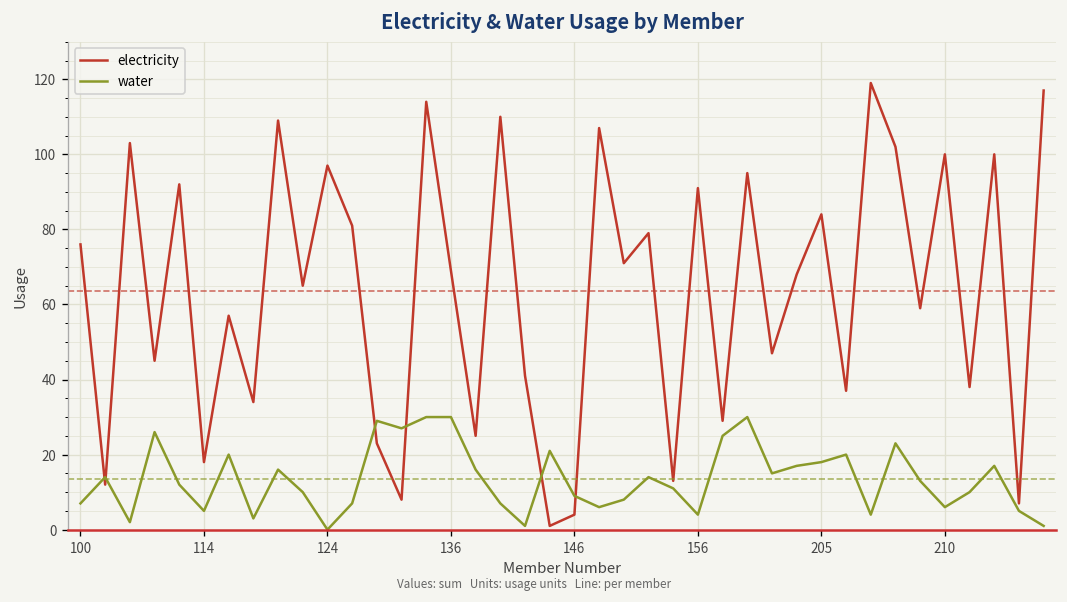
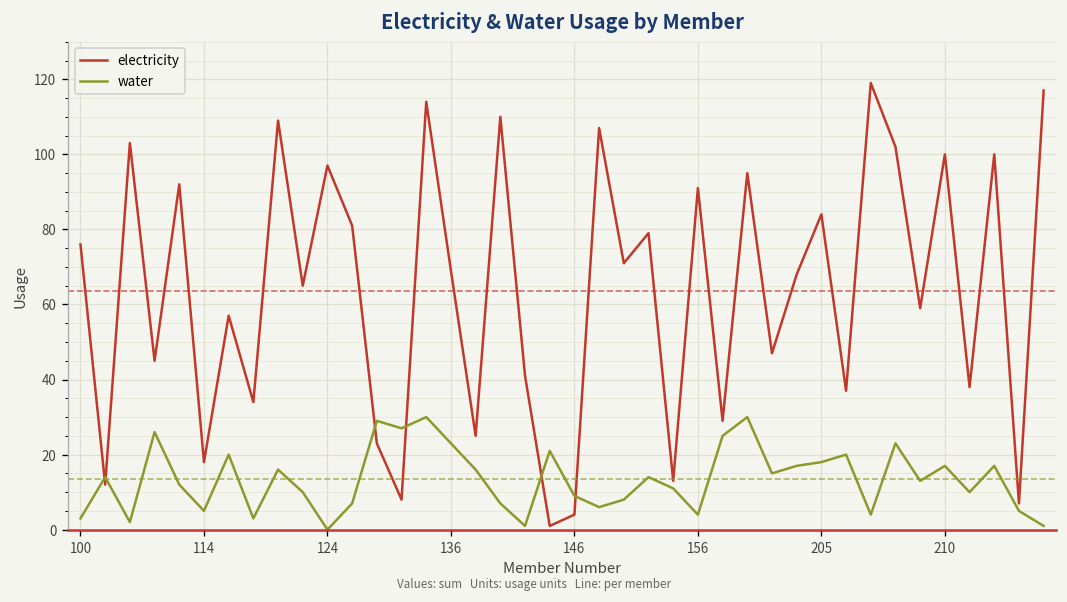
  {
    "electricity": {
      "100": 76,
      "114": 18,
      "124": 97,
      "136": 69,
      "146": 4,
      "156": 91,
      "205": 84,
      "210": 100
    },
    "water": {
-     "100": 7,
+     "100": 3,
      "114": 5,
      "124": 0,
-     "136": 30,
+     "136": 23,
      "146": 9,
      "156": 4,
      "205": 18,
-     "210": 6
+     "210": 17
    }
  }
